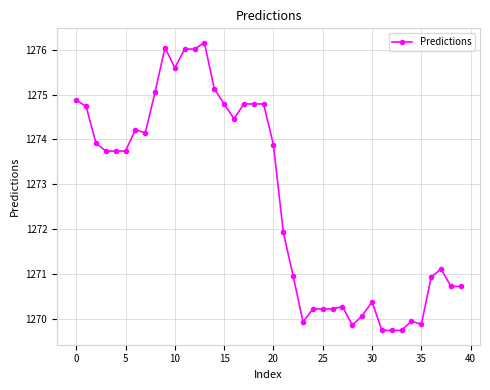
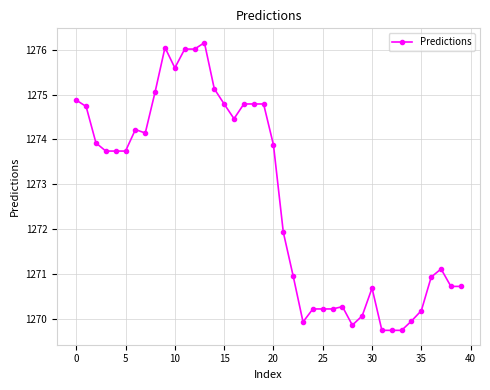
  {
    "0": 1274.9,
    "5": 1273.7,
    "10": 1275.6,
    "15": 1274.8,
    "20": 1273.9,
    "25": 1270.2,
-   "30": 1270.4,
-   "35": 1269.9
+   "30": 1270.7,
+   "35": 1270.2
  }
